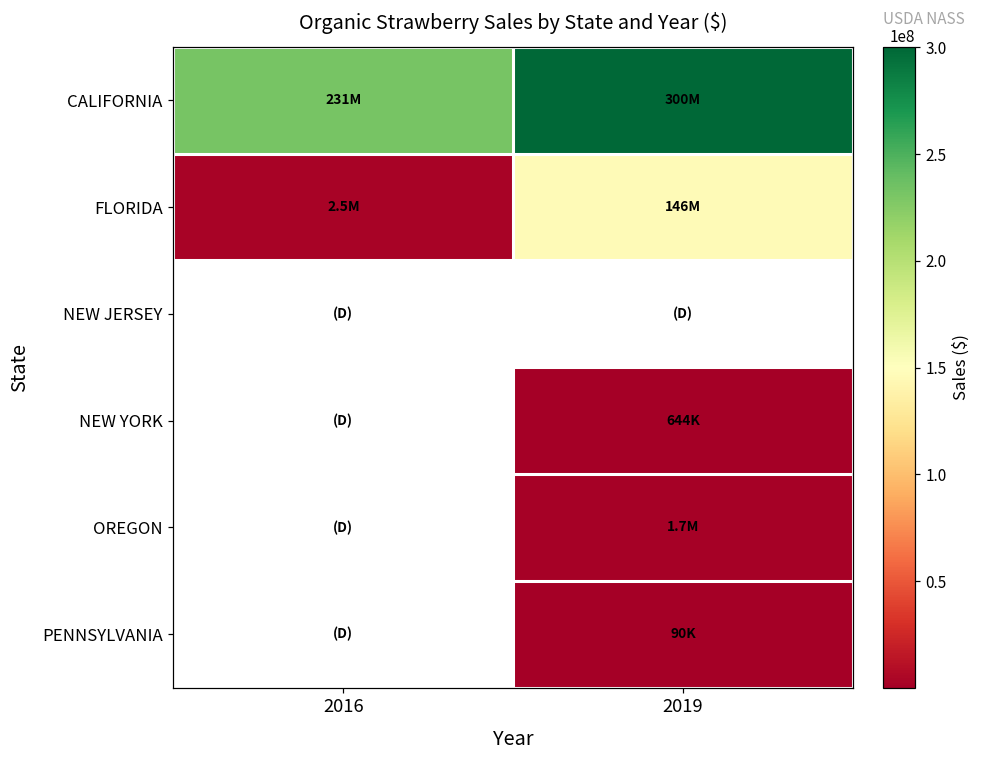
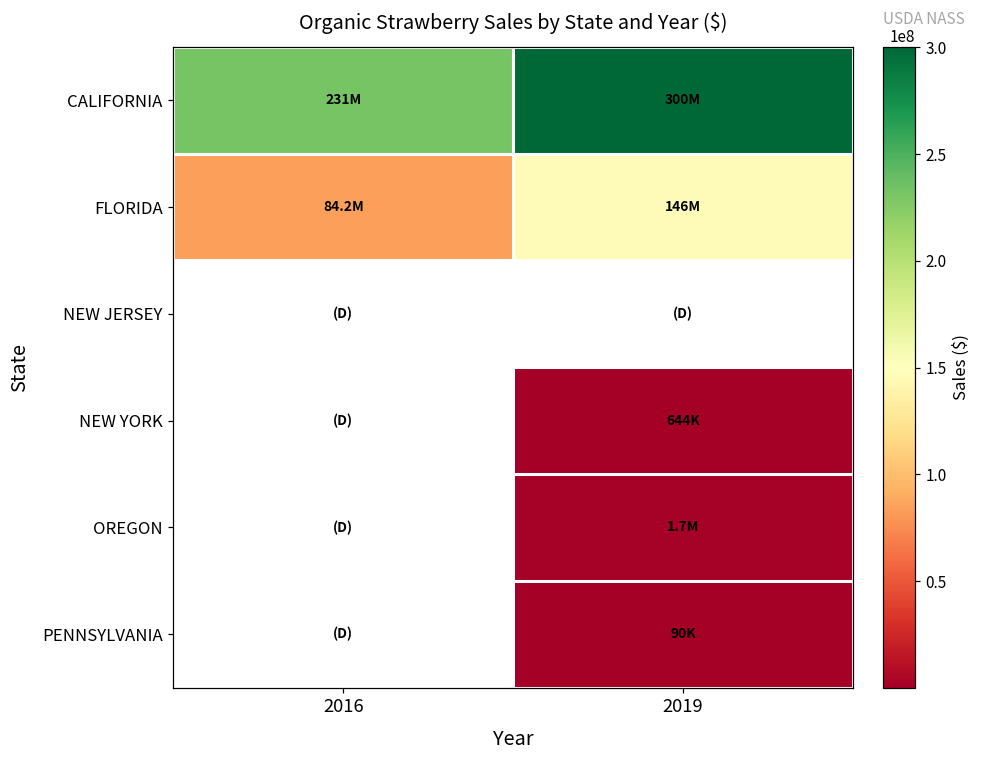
  {
    "CALIFORNIA": {
      "2016": "231M",
      "2019": "300M"
    },
    "FLORIDA": {
-     "2016": "2.5M",
+     "2016": "84.2M",
      "2019": "146M"
    },
    "NEW YORK": {
      "2019": "644K"
    },
    "OREGON": {
      "2019": "1.7M"
    },
    "PENNSYLVANIA": {
      "2019": "90K"
    }
  }
